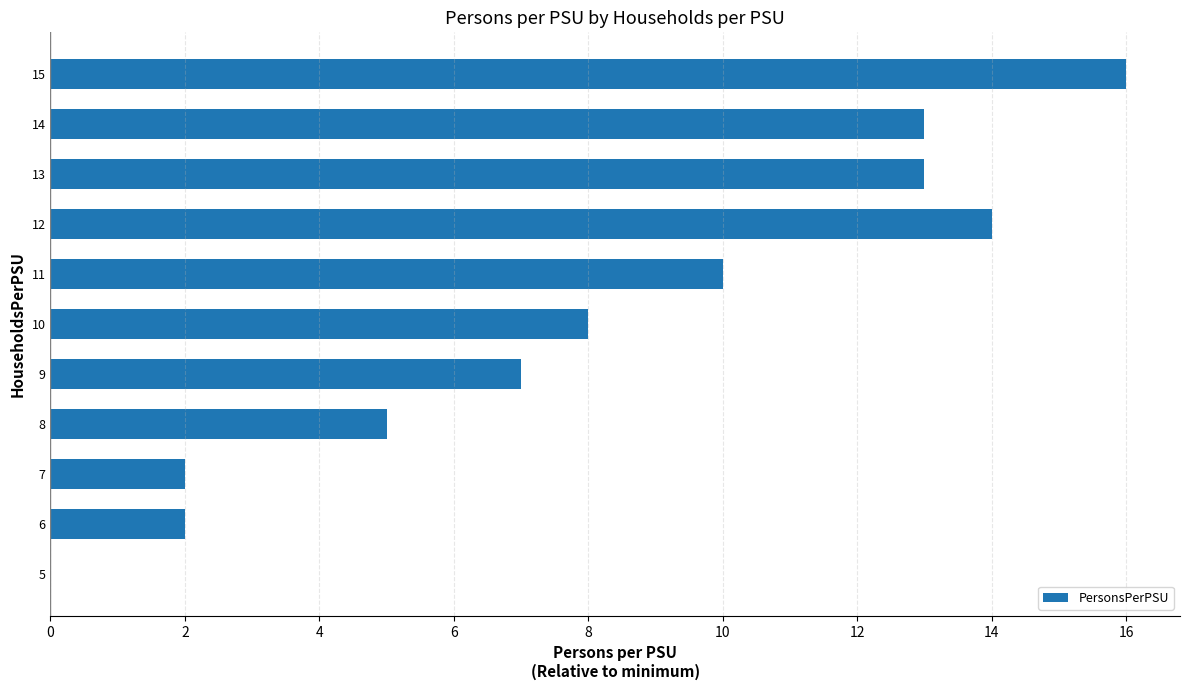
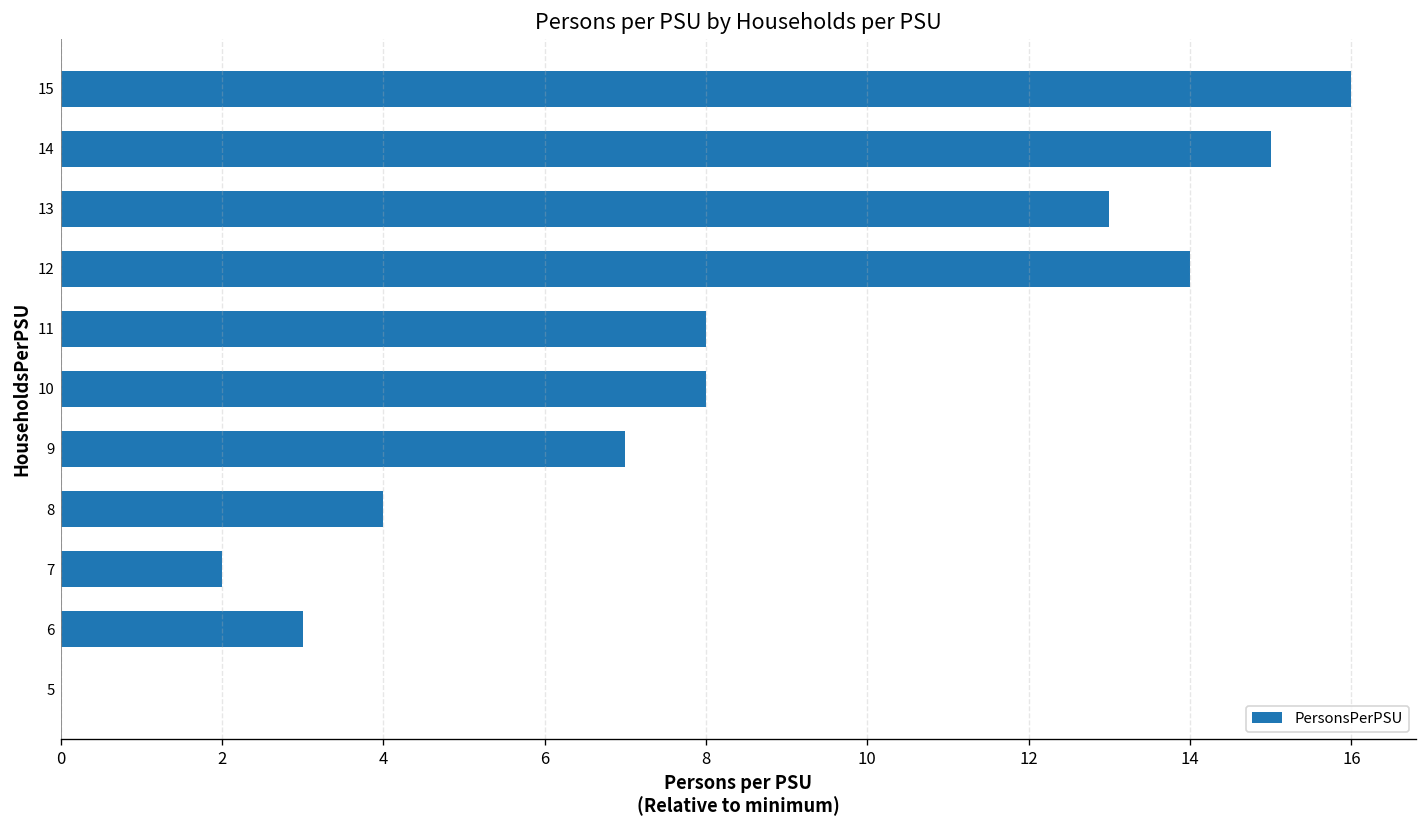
  {
    "15": 16.0,
-   "14": 13.0,
+   "14": 15.0,
    "13": 13.0,
    "12": 14.0,
-   "11": 10.0,
+   "11": 8.0,
    "10": 8.0,
    "9": 7.0,
-   "8": 5.0,
+   "8": 4.0,
    "7": 2.0,
-   "6": 2.0,
+   "6": 3.0,
    "5": 0.0
  }
